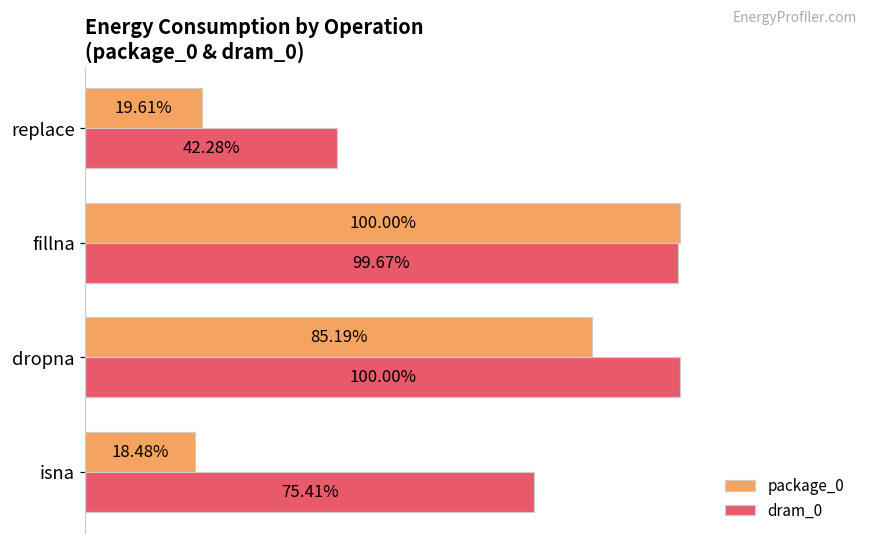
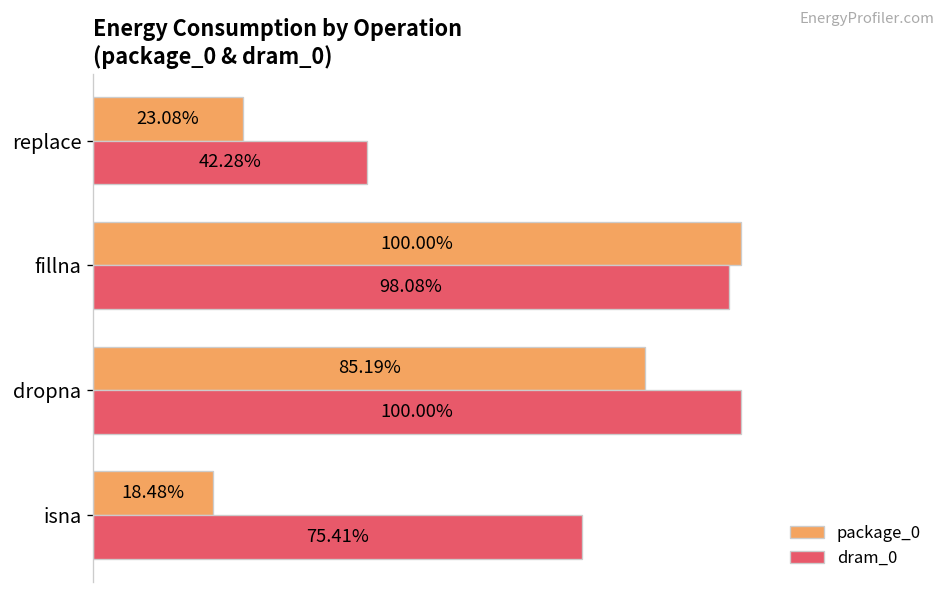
  {
    "package_0": {
-     "replace": "19.61%",
+     "replace": "23.08%",
      "fillna": "100.00%",
      "dropna": "85.19%",
      "isna": "18.48%"
    },
    "dram_0": {
      "replace": "42.28%",
-     "fillna": "99.67%",
+     "fillna": "98.08%",
      "dropna": "100.00%",
      "isna": "75.41%"
    }
  }
